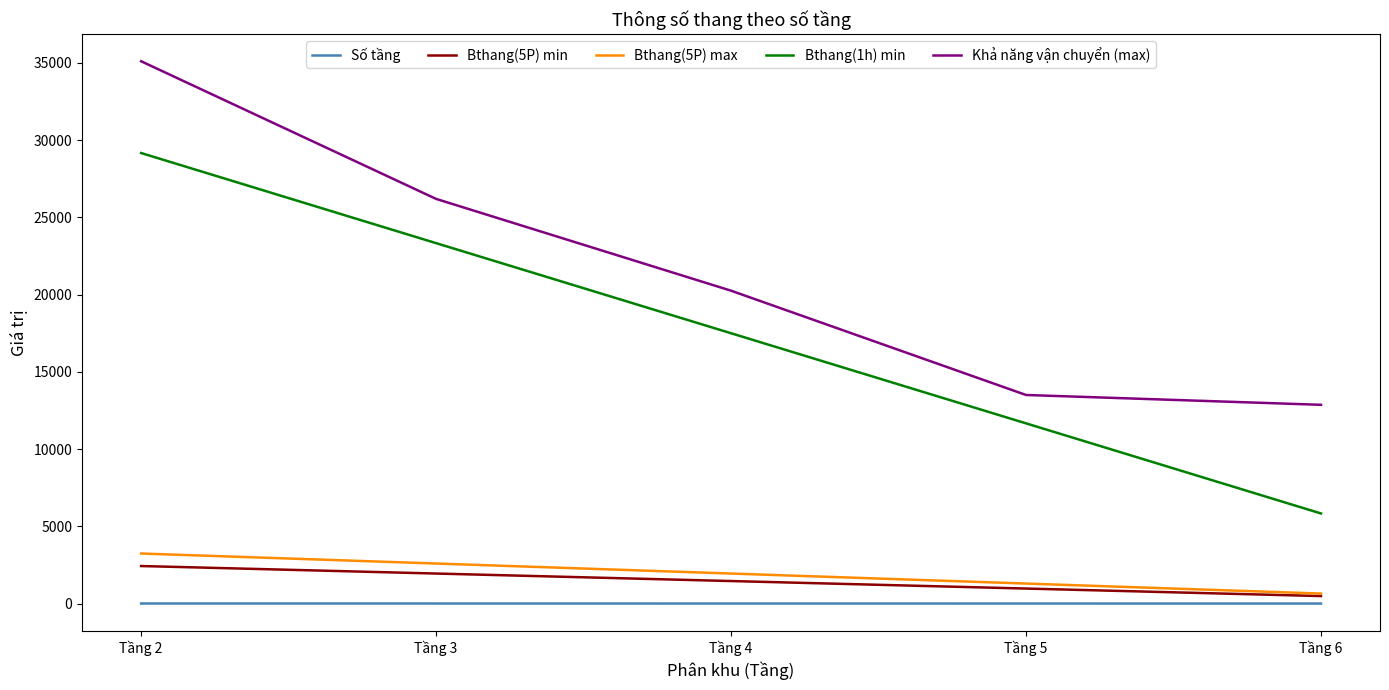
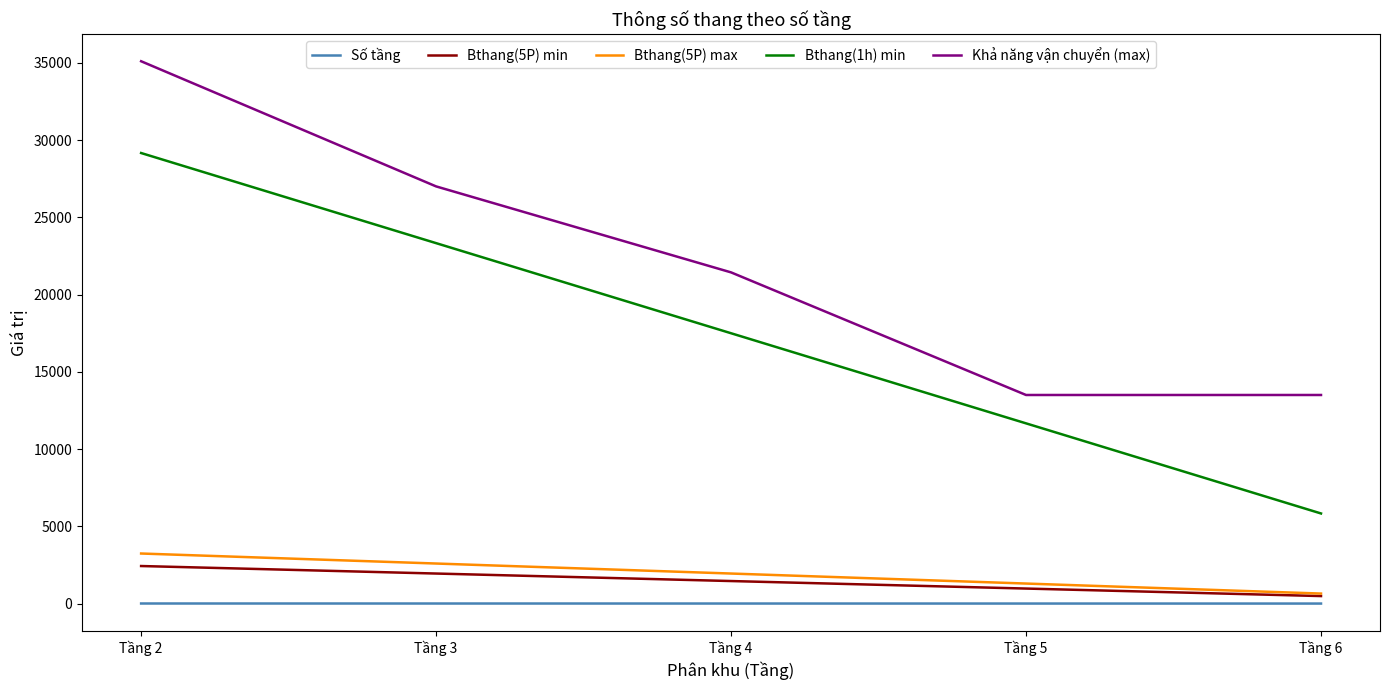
  {
    "Số tầng": {
      "Tầng 2": 0,
      "Tầng 3": 0,
      "Tầng 4": 0,
      "Tầng 5": 0,
      "Tầng 6": 0
    },
    "Bthang(5P) min": {
      "Tầng 2": 2400,
      "Tầng 3": 1900,
      "Tầng 4": 1500,
      "Tầng 5": 1000
    },
    "Bthang(5P) max": {
      "Tầng 2": 3200,
      "Tầng 3": 2600,
      "Tầng 4": 1900,
      "Tầng 5": 1300
    },
    "Bthang(1h) min": {
      "Tầng 2": 29200,
      "Tầng 3": 23300,
      "Tầng 4": 17500,
      "Tầng 5": 11700,
      "Tầng 6": 5800
    },
    "Khả năng vận chuyển (max)": {
      "Tầng 2": 35100,
-     "Tầng 3": 26200,
-     "Tầng 4": 20300,
+     "Tầng 3": 27000,
+     "Tầng 4": 21400,
      "Tầng 5": 13500,
-     "Tầng 6": 12900
+     "Tầng 6": 13500
    }
  }
